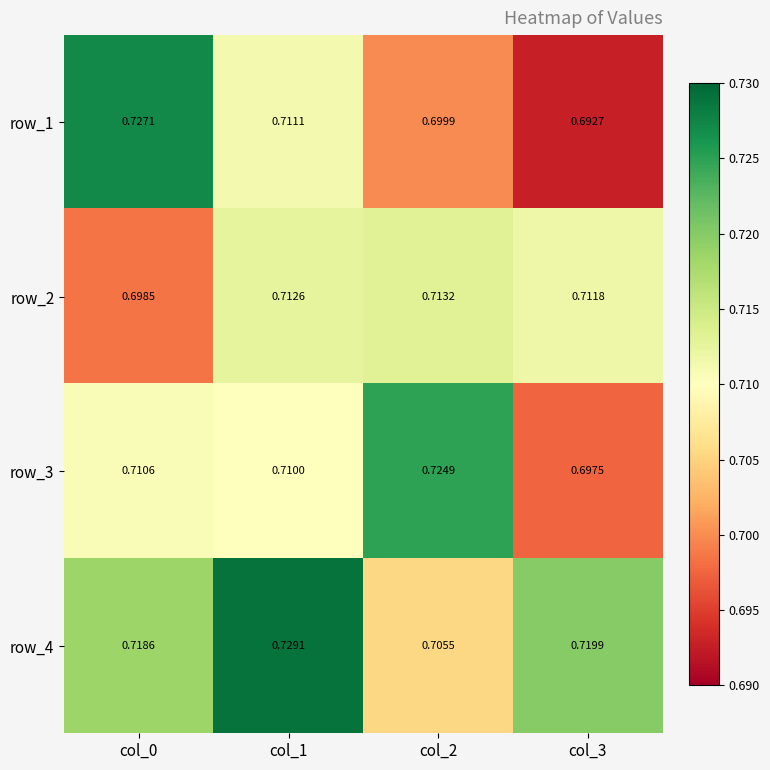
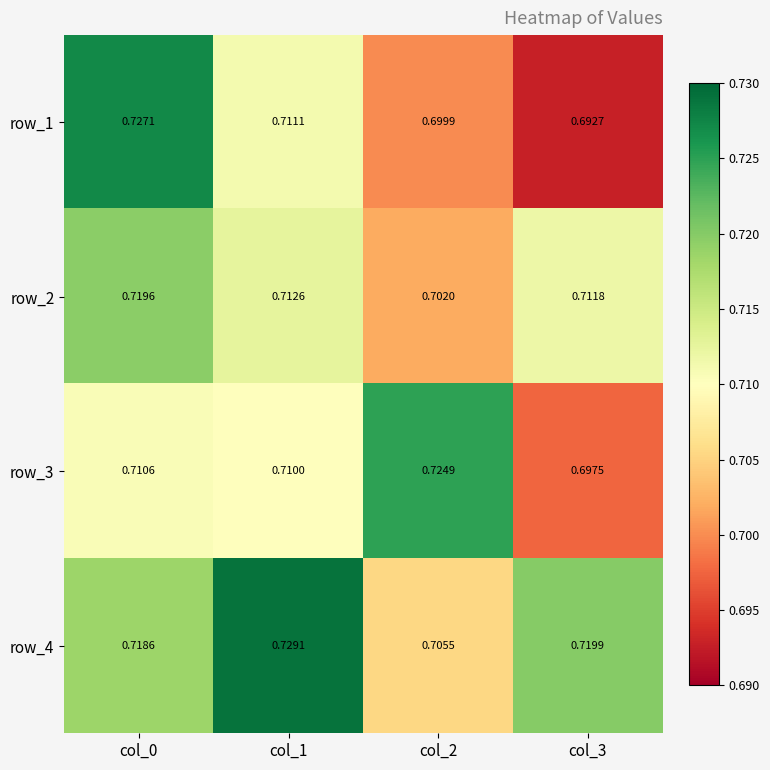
  {
    "row_1": {
      "col_0": 0.7271,
      "col_1": 0.7111,
      "col_2": 0.6999,
      "col_3": 0.6927
    },
    "row_2": {
-     "col_0": 0.6985,
+     "col_0": 0.7196,
      "col_1": 0.7126,
-     "col_2": 0.7132,
+     "col_2": 0.7020,
      "col_3": 0.7118
    },
    "row_3": {
      "col_0": 0.7106,
      "col_1": 0.7100,
      "col_2": 0.7249,
      "col_3": 0.6975
    },
    "row_4": {
      "col_0": 0.7186,
      "col_1": 0.7291,
      "col_2": 0.7055,
      "col_3": 0.7199
    }
  }
